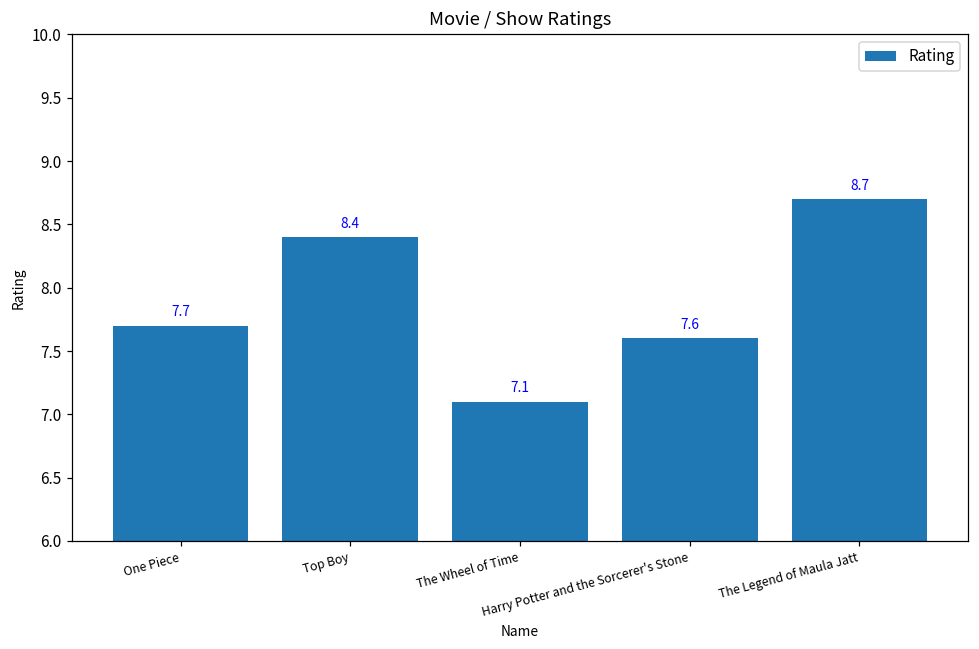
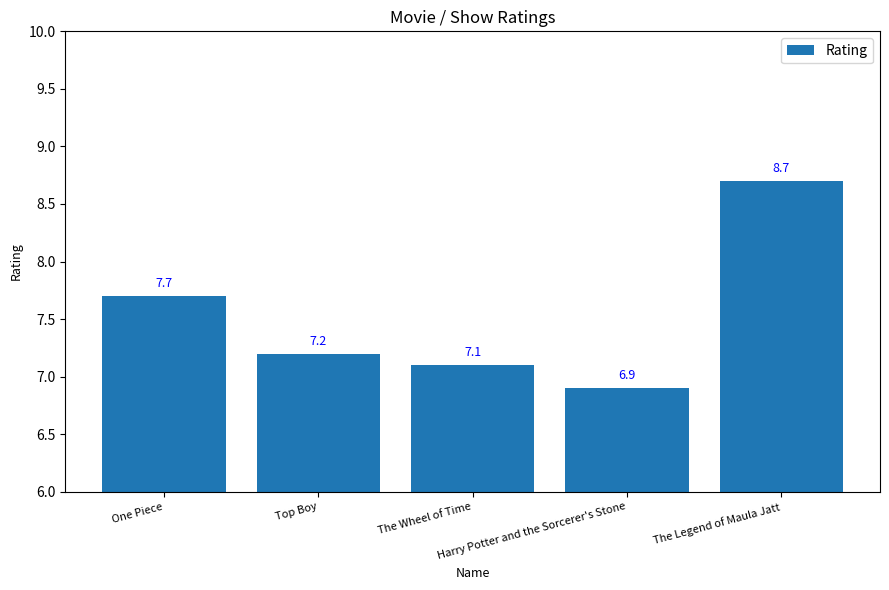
  {
    "One Piece": 7.7,
-   "Top Boy": 8.4,
+   "Top Boy": 7.2,
    "The Wheel of Time": 7.1,
-   "Harry Potter and the Sorcerer's Stone": 7.6,
+   "Harry Potter and the Sorcerer's Stone": 6.9,
    "The Legend of Maula Jatt": 8.7
  }
